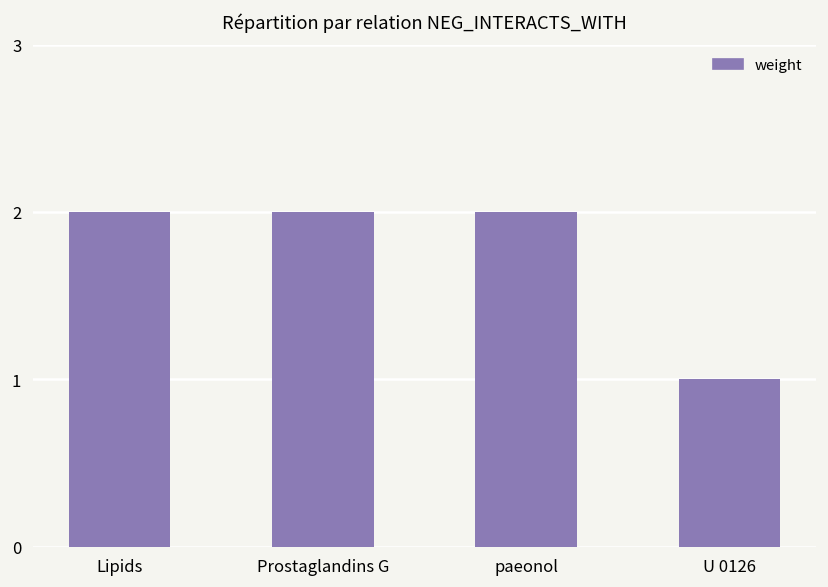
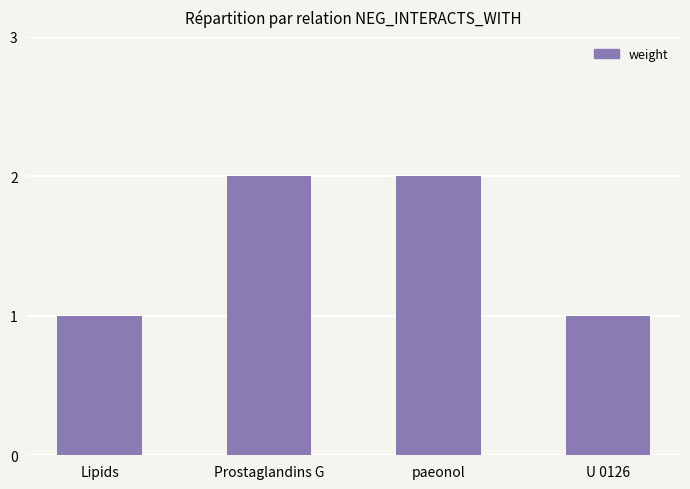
  {
-   "Lipids": 2,
+   "Lipids": 1,
    "Prostaglandins G": 2,
    "paeonol": 2,
    "U 0126": 1
  }
